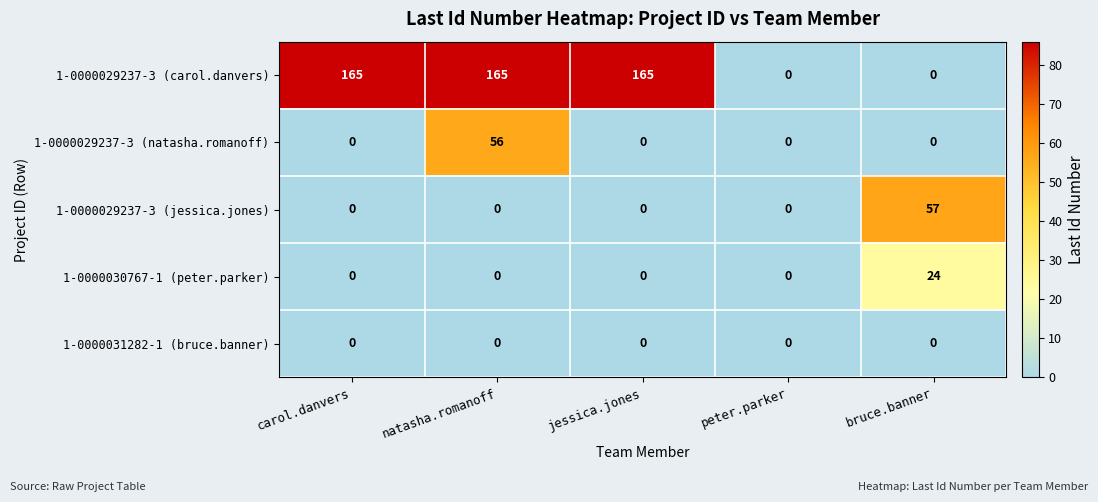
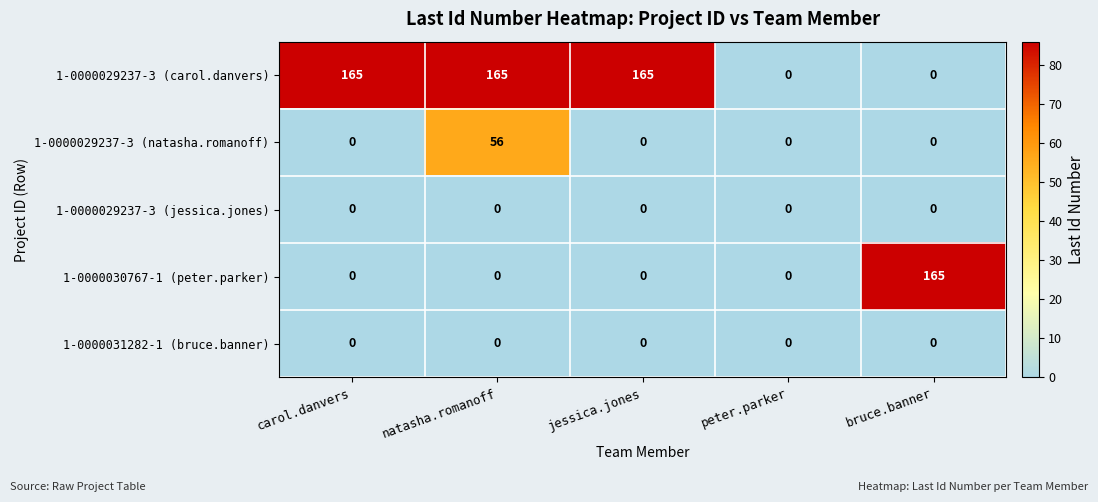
  {
    "1-0000029237-3 (carol.danvers)": {
      "carol.danvers": 165,
      "natasha.romanoff": 165,
      "jessica.jones": 165,
      "peter.parker": 0,
      "bruce.banner": 0
    },
    "1-0000029237-3 (natasha.romanoff)": {
      "carol.danvers": 0,
      "natasha.romanoff": 56,
      "jessica.jones": 0,
      "peter.parker": 0,
      "bruce.banner": 0
    },
    "1-0000029237-3 (jessica.jones)": {
      "carol.danvers": 0,
      "natasha.romanoff": 0,
      "jessica.jones": 0,
      "peter.parker": 0,
-     "bruce.banner": 57
+     "bruce.banner": 0
    },
    "1-0000030767-1 (peter.parker)": {
      "carol.danvers": 0,
      "natasha.romanoff": 0,
      "jessica.jones": 0,
      "peter.parker": 0,
-     "bruce.banner": 24
+     "bruce.banner": 165
    },
    "1-0000031282-1 (bruce.banner)": {
      "carol.danvers": 0,
      "natasha.romanoff": 0,
      "jessica.jones": 0,
      "peter.parker": 0,
      "bruce.banner": 0
    }
  }
